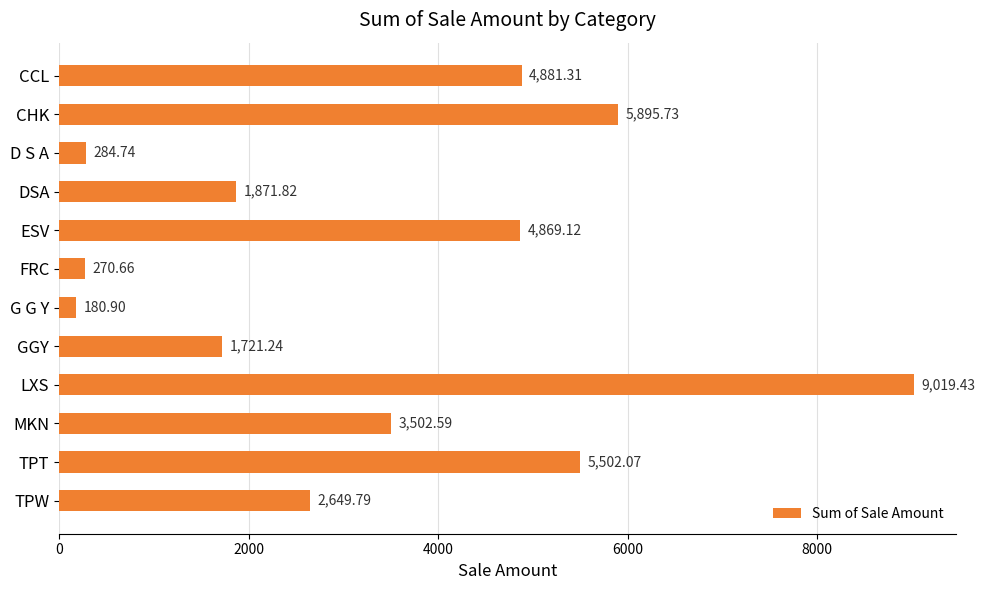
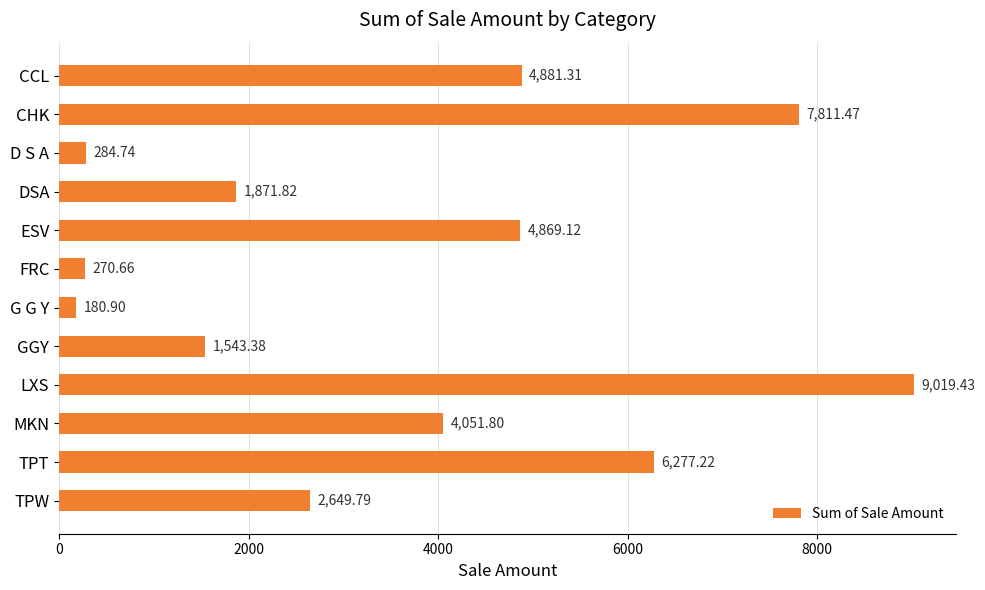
  {
    "CCL": "4,881.31",
-   "CHK": "5,895.73",
+   "CHK": "7,811.47",
    "D S A": "284.74",
    "DSA": "1,871.82",
    "ESV": "4,869.12",
    "FRC": "270.66",
    "G G Y": "180.90",
-   "GGY": "1,721.24",
+   "GGY": "1,543.38",
    "LXS": "9,019.43",
-   "MKN": "3,502.59",
-   "TPT": "5,502.07",
+   "MKN": "4,051.80",
+   "TPT": "6,277.22",
    "TPW": "2,649.79"
  }
